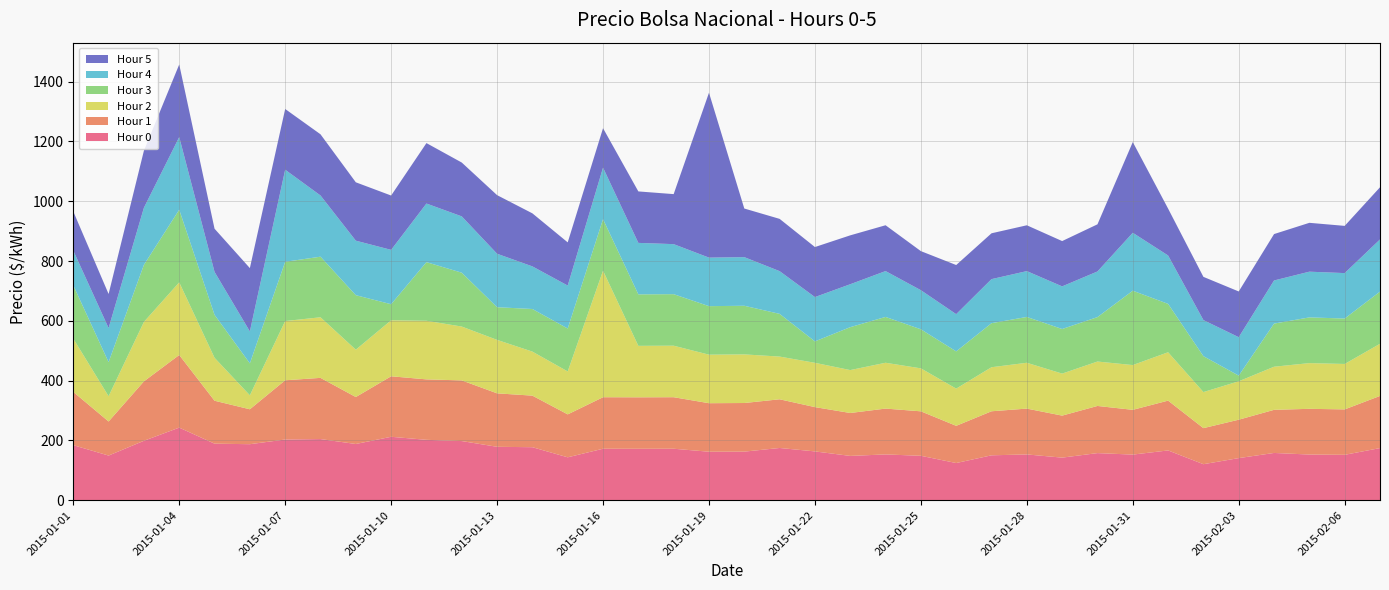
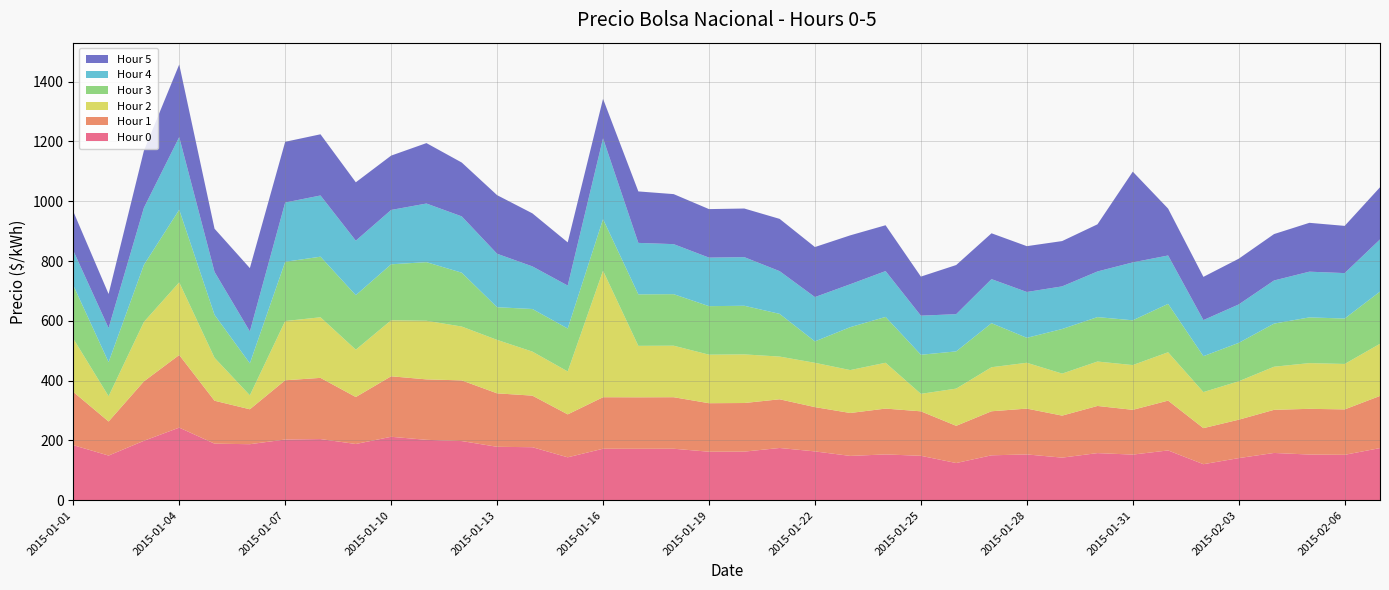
  {
    "Hour 2": {
      "2015-01-01": 180,
      "2015-01-04": 240,
      "2015-01-07": 200,
      "2015-01-10": 190,
      "2015-01-13": 180,
      "2015-01-16": 420,
      "2015-01-19": 160,
      "2015-01-22": 150,
-     "2015-01-25": 140,
+     "2015-01-25": 60,
      "2015-01-28": 150,
      "2015-01-31": 150,
      "2015-02-03": 130,
      "2015-02-06": 150
    },
    "Hour 3": {
      "2015-01-01": 180,
      "2015-01-04": 240,
      "2015-01-07": 200,
-     "2015-01-10": 50,
+     "2015-01-10": 190,
      "2015-01-13": 110,
      "2015-01-16": 170,
      "2015-01-19": 160,
      "2015-01-22": 70,
      "2015-01-25": 130,
-     "2015-01-28": 150,
-     "2015-01-31": 250,
-     "2015-02-03": 20,
+     "2015-01-28": 80,
+     "2015-01-31": 150,
+     "2015-02-03": 130,
      "2015-02-06": 150
    },
    "Hour 4": {
      "2015-01-01": 120,
      "2015-01-04": 240,
-     "2015-01-07": 310,
+     "2015-01-07": 200,
      "2015-01-10": 180,
      "2015-01-13": 180,
-     "2015-01-16": 170,
+     "2015-01-16": 270,
      "2015-01-19": 160,
      "2015-01-22": 150,
      "2015-01-25": 130,
      "2015-01-28": 150,
      "2015-01-31": 190,
      "2015-02-03": 130,
      "2015-02-06": 150
    },
    "Hour 5": {
      "2015-01-01": 130,
      "2015-01-04": 240,
      "2015-01-07": 200,
      "2015-01-10": 180,
      "2015-01-13": 200,
      "2015-01-16": 130,
-     "2015-01-19": 550,
+     "2015-01-19": 160,
      "2015-01-22": 170,
      "2015-01-25": 130,
      "2015-01-28": 150,
      "2015-01-31": 300,
      "2015-02-03": 150,
      "2015-02-06": 160
    }
  }
